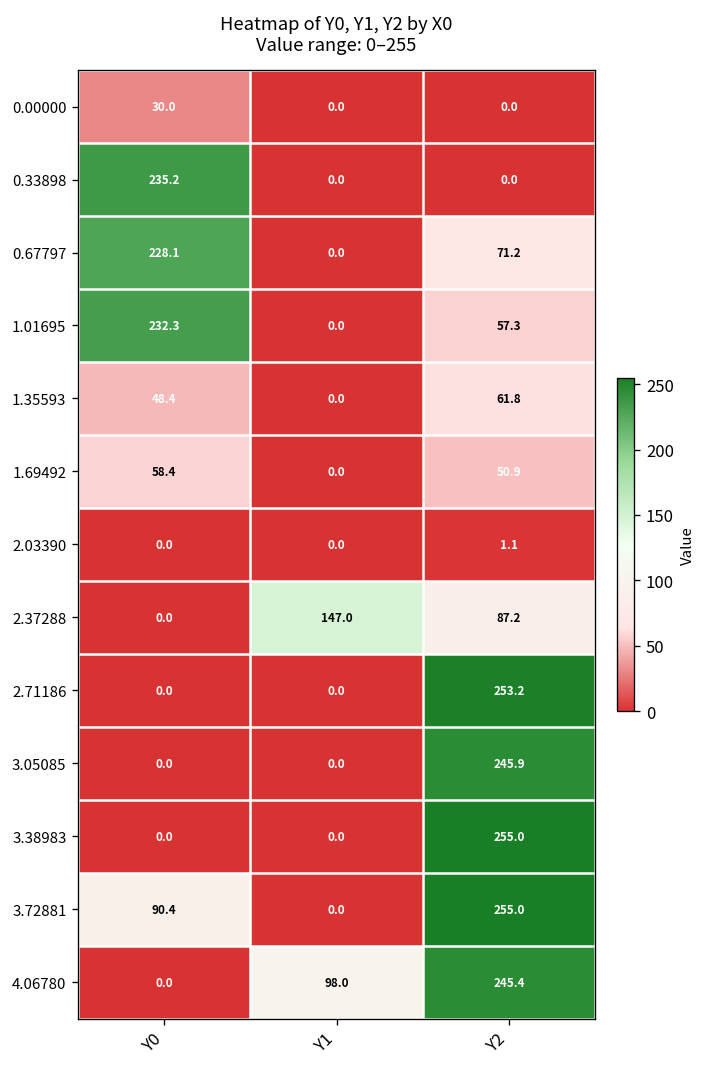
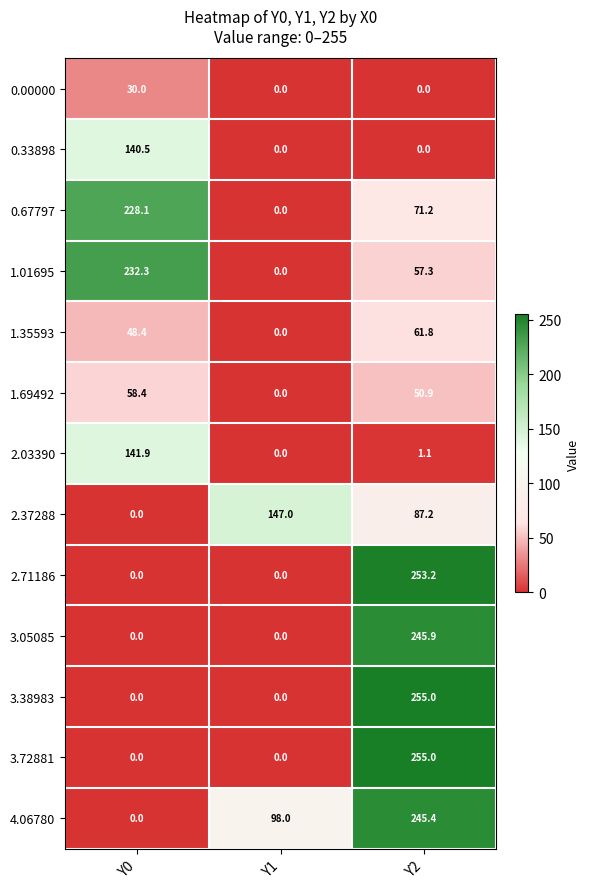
  {
    "0.00000": {
      "Y0": 30.0,
      "Y1": 0.0,
      "Y2": 0.0
    },
    "0.33898": {
-     "Y0": 235.2,
+     "Y0": 140.5,
      "Y1": 0.0,
      "Y2": 0.0
    },
    "0.67797": {
      "Y0": 228.1,
      "Y1": 0.0,
      "Y2": 71.2
    },
    "1.01695": {
      "Y0": 232.3,
      "Y1": 0.0,
      "Y2": 57.3
    },
    "1.35593": {
      "Y0": 48.4,
      "Y1": 0.0,
      "Y2": 61.8
    },
    "1.69492": {
      "Y0": 58.4,
      "Y1": 0.0,
      "Y2": 50.9
    },
    "2.03390": {
-     "Y0": 0.0,
+     "Y0": 141.9,
      "Y1": 0.0,
      "Y2": 1.1
    },
    "2.37288": {
      "Y0": 0.0,
      "Y1": 147.0,
      "Y2": 87.2
    },
    "2.71186": {
      "Y0": 0.0,
      "Y1": 0.0,
      "Y2": 253.2
    },
    "3.05085": {
      "Y0": 0.0,
      "Y1": 0.0,
      "Y2": 245.9
    },
    "3.38983": {
      "Y0": 0.0,
      "Y1": 0.0,
      "Y2": 255.0
    },
    "3.72881": {
-     "Y0": 90.4,
+     "Y0": 0.0,
      "Y1": 0.0,
      "Y2": 255.0
    },
    "4.06780": {
      "Y0": 0.0,
      "Y1": 98.0,
      "Y2": 245.4
    }
  }
